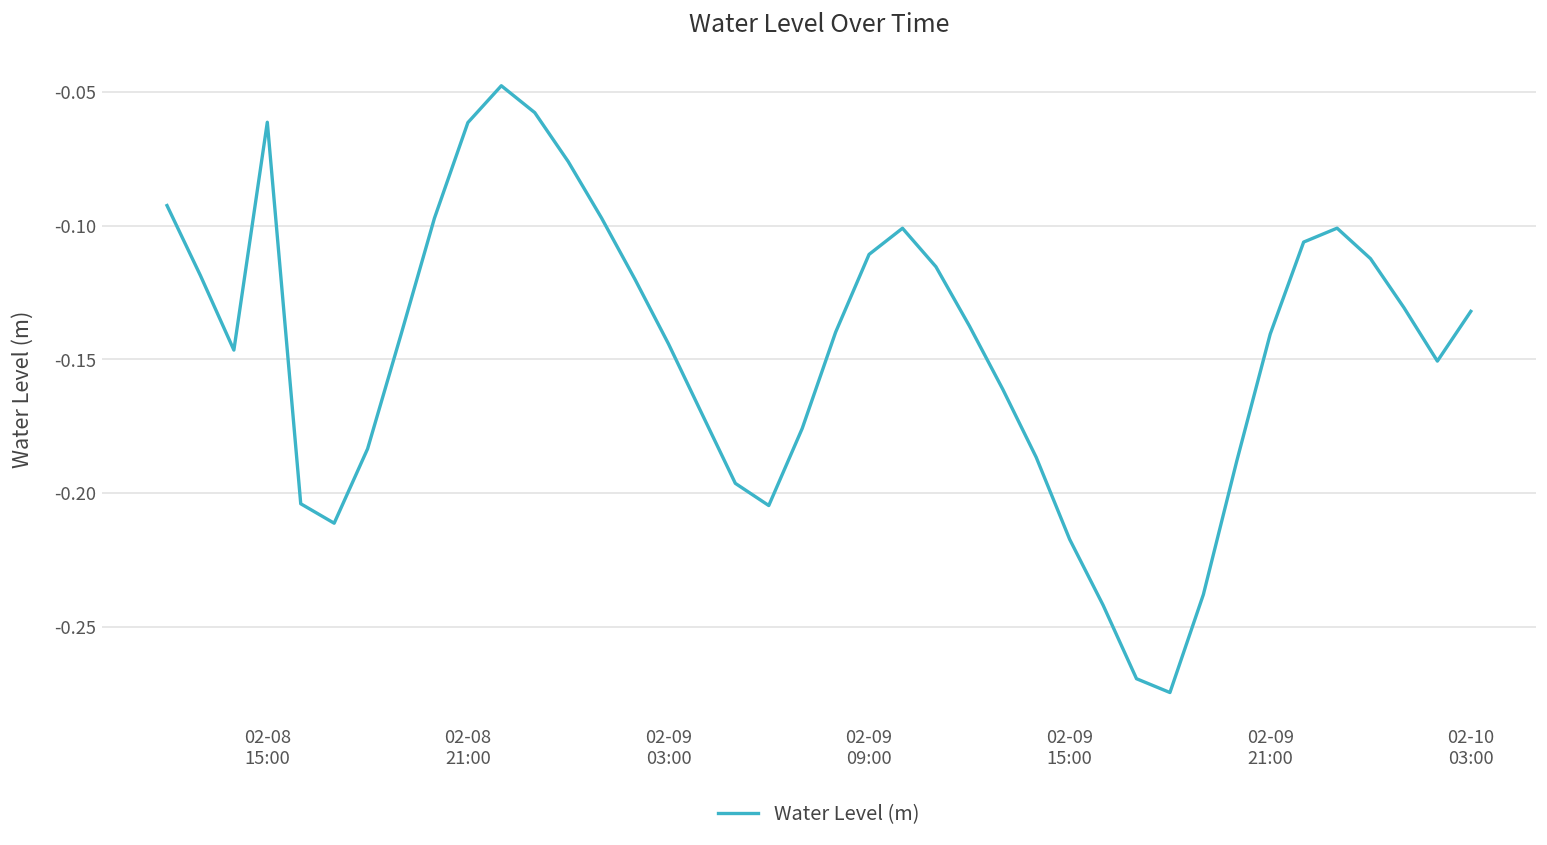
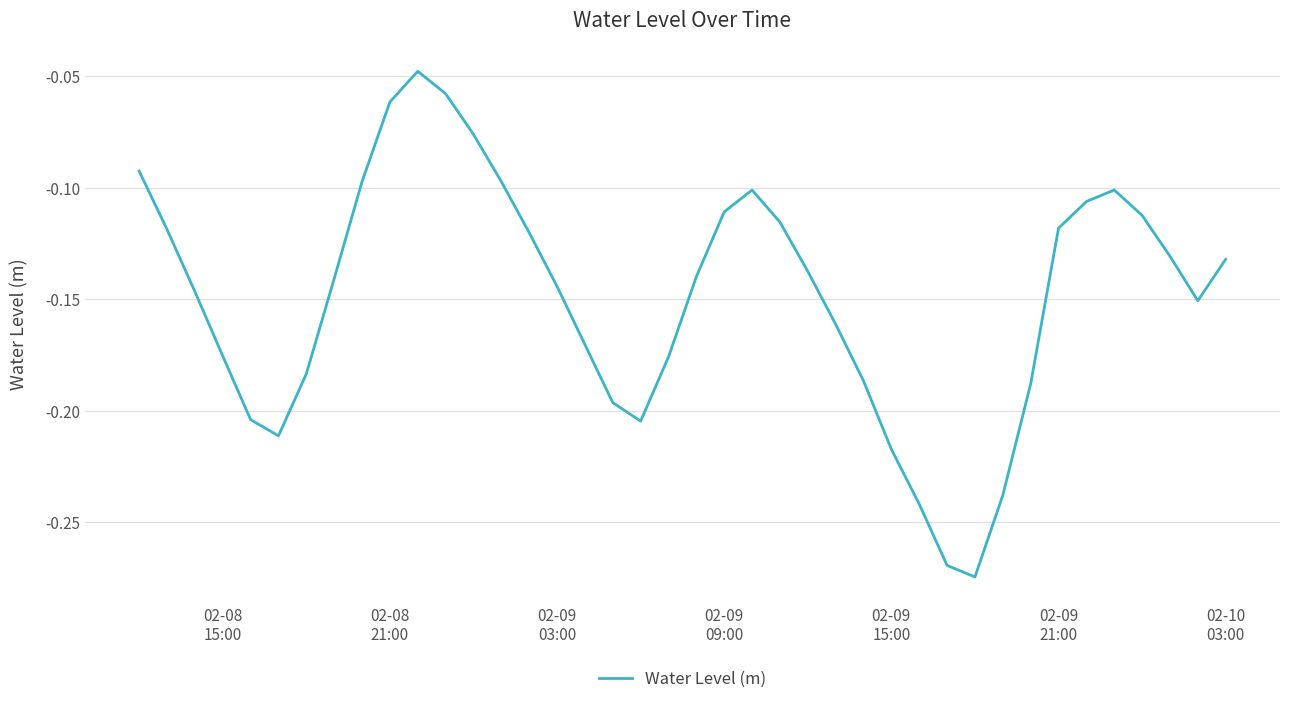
  {
-   "02-08 15:00": -0.061,
+   "02-08 15:00": -0.175,
    "02-08 21:00": -0.061,
    "02-09 03:00": -0.144,
    "02-09 09:00": -0.111,
    "02-09 15:00": -0.217,
-   "02-09 21:00": -0.141,
+   "02-09 21:00": -0.118,
    "02-10 03:00": -0.132
  }
